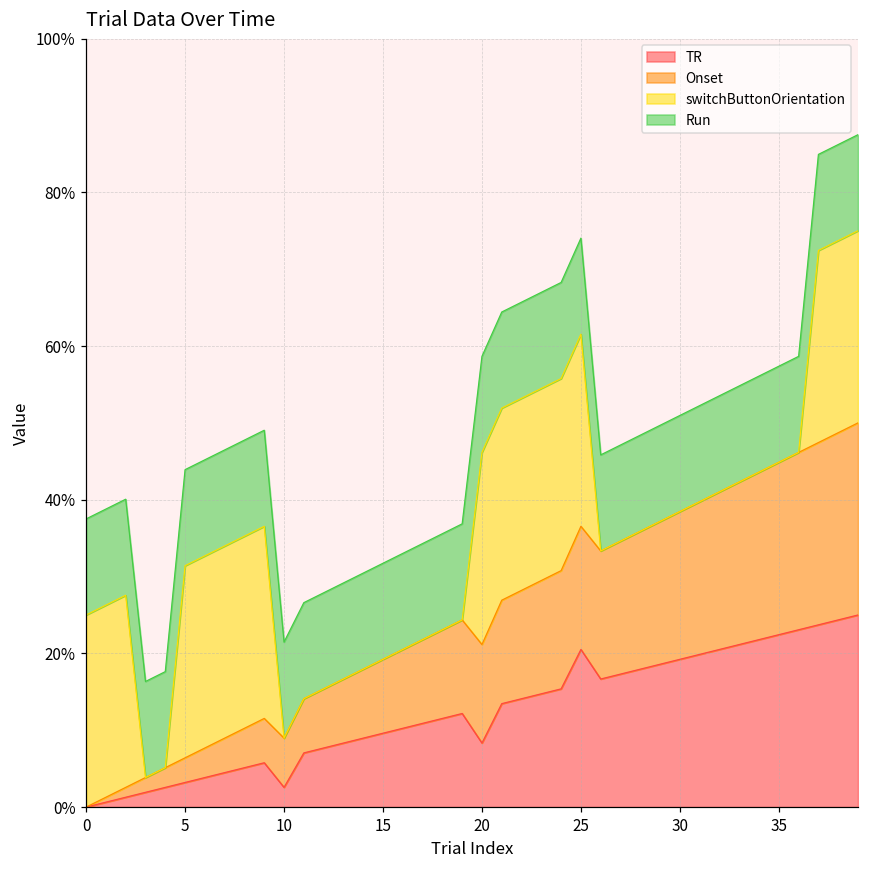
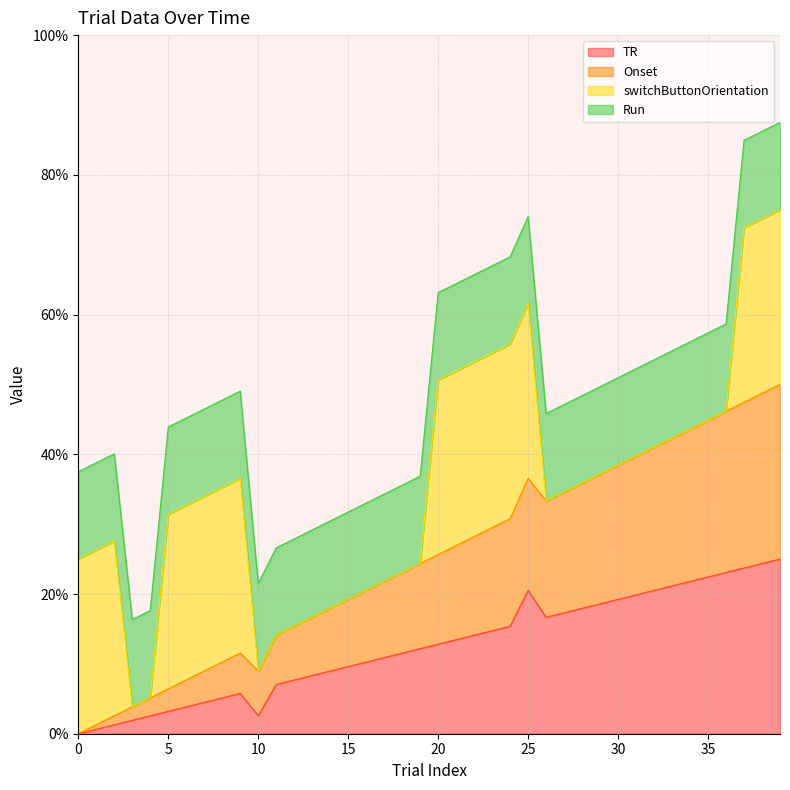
  {
    "TR": {
      "5": "3%",
      "10": "3%",
      "15": "10%",
-     "20": "8%",
+     "20": "13%",
      "25": "21%",
      "30": "19%",
      "35": "22%"
    },
    "Onset": {
      "5": "3%",
      "20": "13%",
      "25": "16%"
    },
    "switchButtonOrientation": {
      "0": "25%",
      "5": "25%",
      "20": "25%",
      "25": "25%"
    },
    "Run": {
      "0": "13%",
      "5": "13%",
      "10": "13%",
      "15": "13%",
      "20": "13%",
      "25": "13%",
      "30": "13%",
      "35": "13%"
    }
  }
